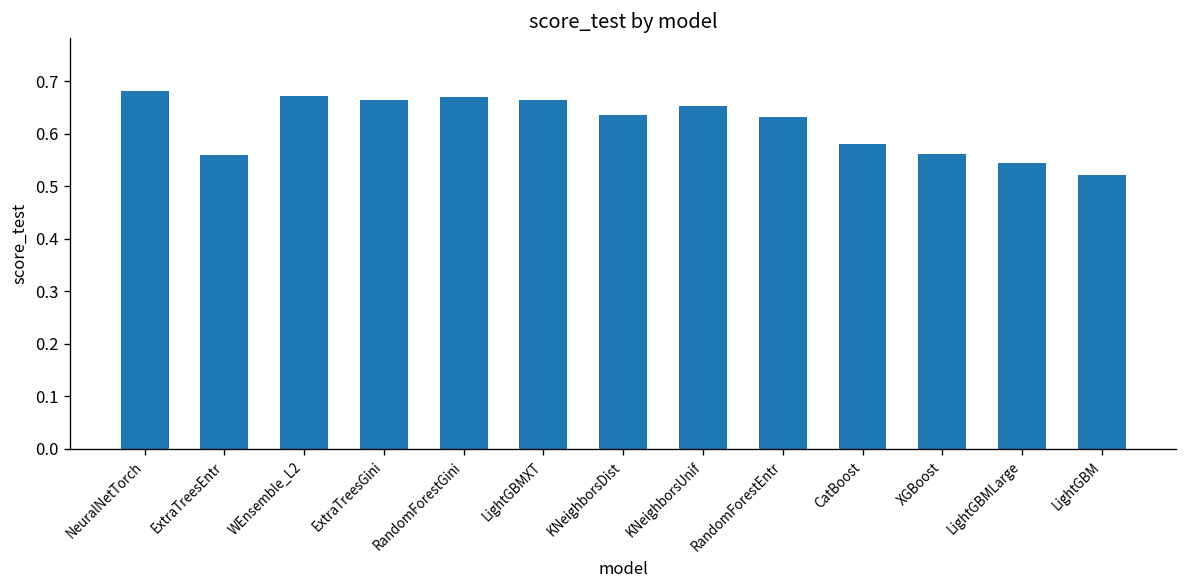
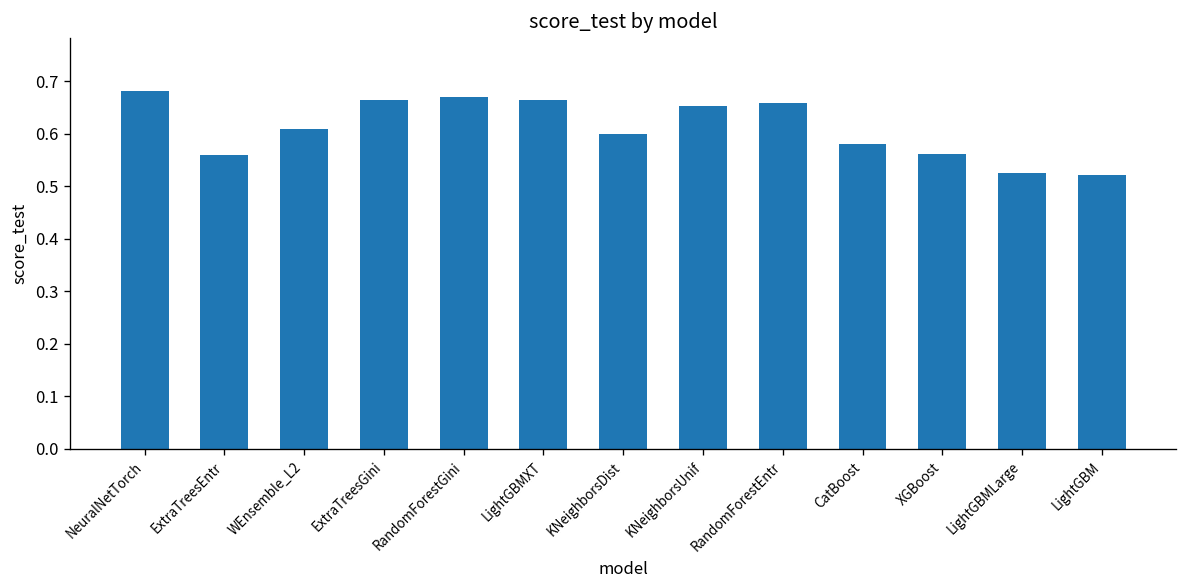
  {
    "NeuralNetTorch": 0.68,
    "ExtraTreesEntr": 0.56,
-   "WEnsemble_L2": 0.67,
+   "WEnsemble_L2": 0.61,
    "ExtraTreesGini": 0.66,
    "RandomForestGini": 0.67,
    "LightGBMXT": 0.66,
-   "KNeighborsDist": 0.64,
+   "KNeighborsDist": 0.60,
    "KNeighborsUnif": 0.65,
-   "RandomForestEntr": 0.63,
+   "RandomForestEntr": 0.66,
    "CatBoost": 0.58,
    "XGBoost": 0.56,
-   "LightGBMLarge": 0.54,
+   "LightGBMLarge": 0.53,
    "LightGBM": 0.52
  }
